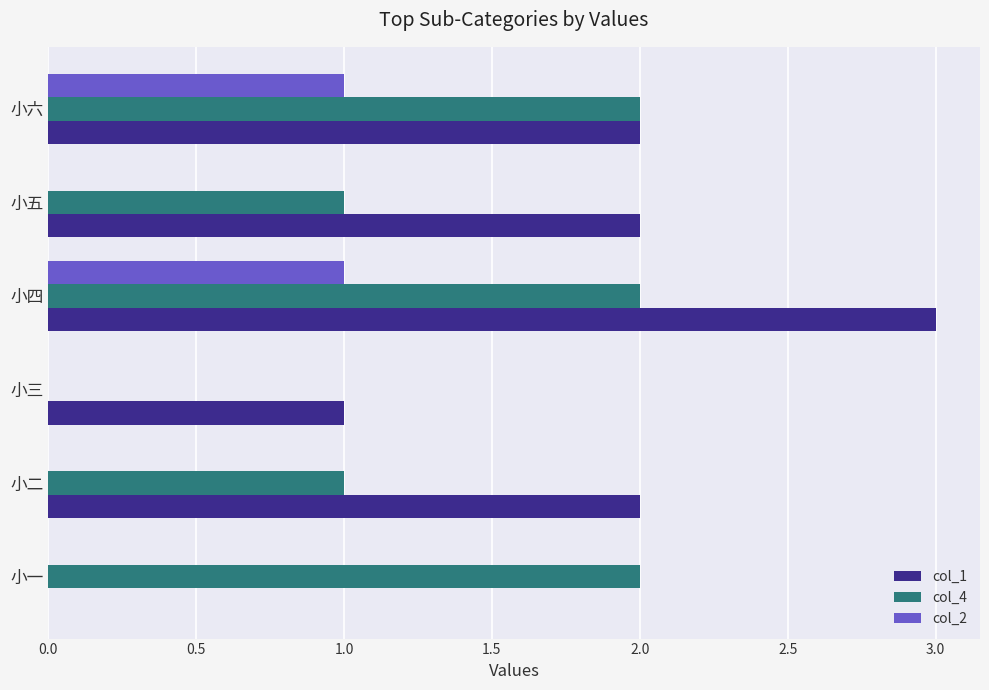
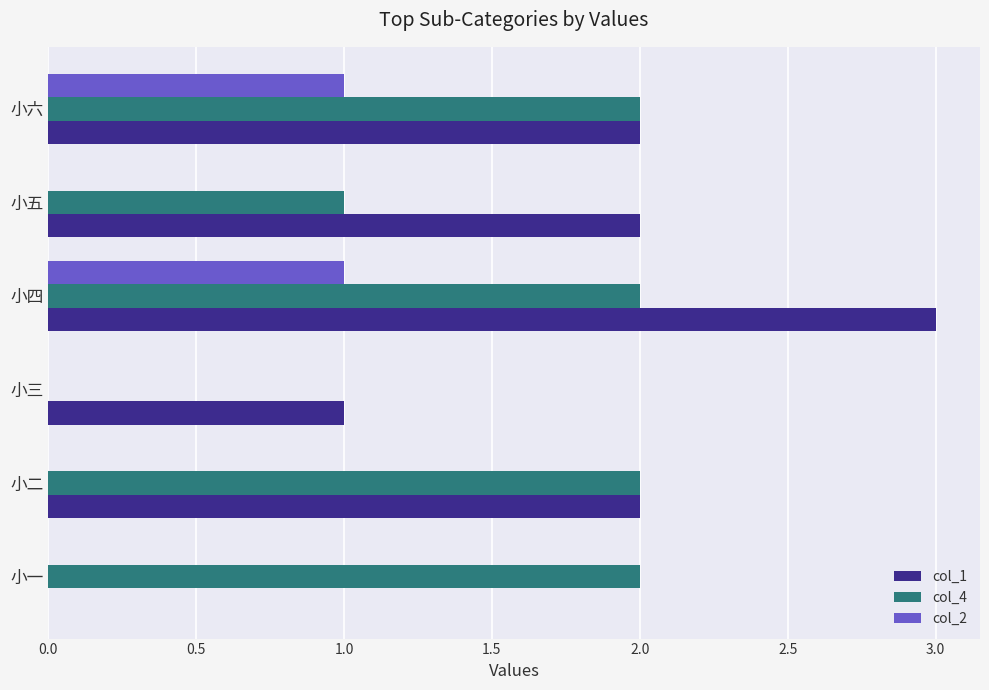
  {
    "col_1": {
      "小六": 2,
      "小五": 2,
      "小四": 3,
      "小三": 1,
      "小二": 2,
      "小一": 0
    },
    "col_4": {
      "小六": 2,
      "小五": 1,
      "小四": 2,
      "小三": 0,
-     "小二": 1,
+     "小二": 2,
      "小一": 2
    },
    "col_2": {
      "小六": 1,
      "小五": 0,
      "小四": 1,
      "小三": 0,
      "小二": 0,
      "小一": 0
    }
  }
